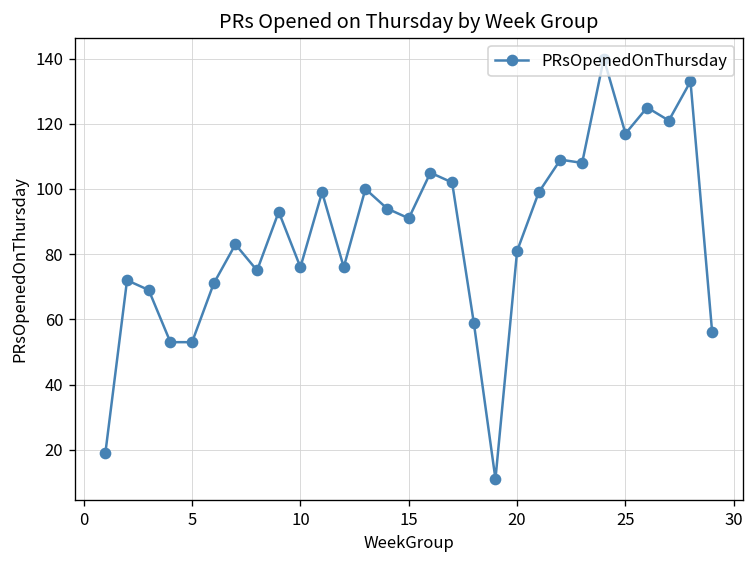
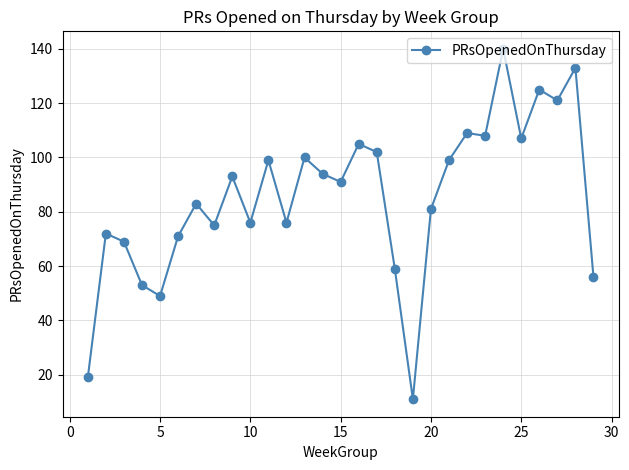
  {
-   "5": 53,
+   "5": 49,
    "10": 76,
    "15": 91,
    "20": 81,
-   "25": 117
+   "25": 107
  }
